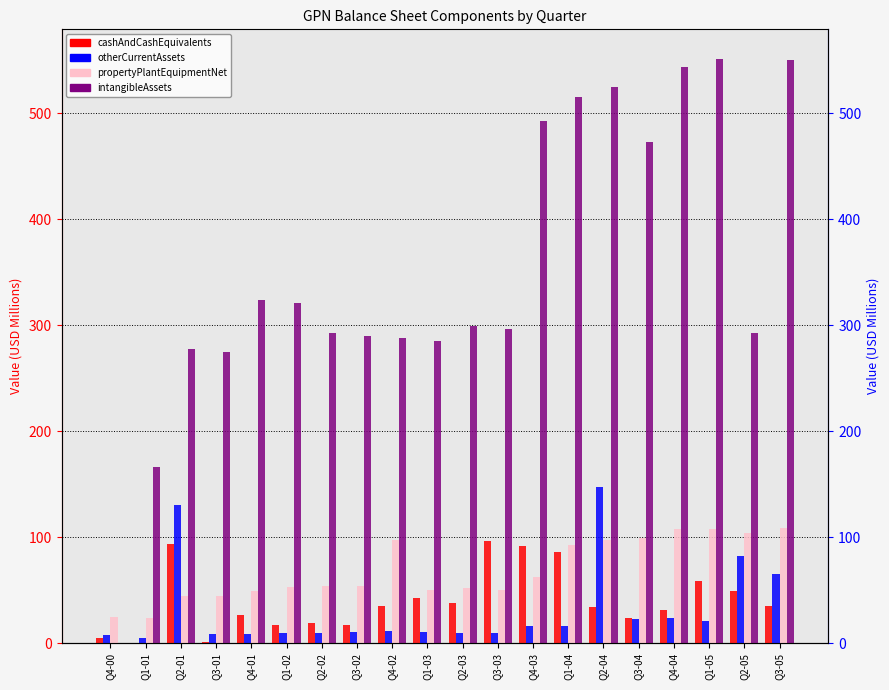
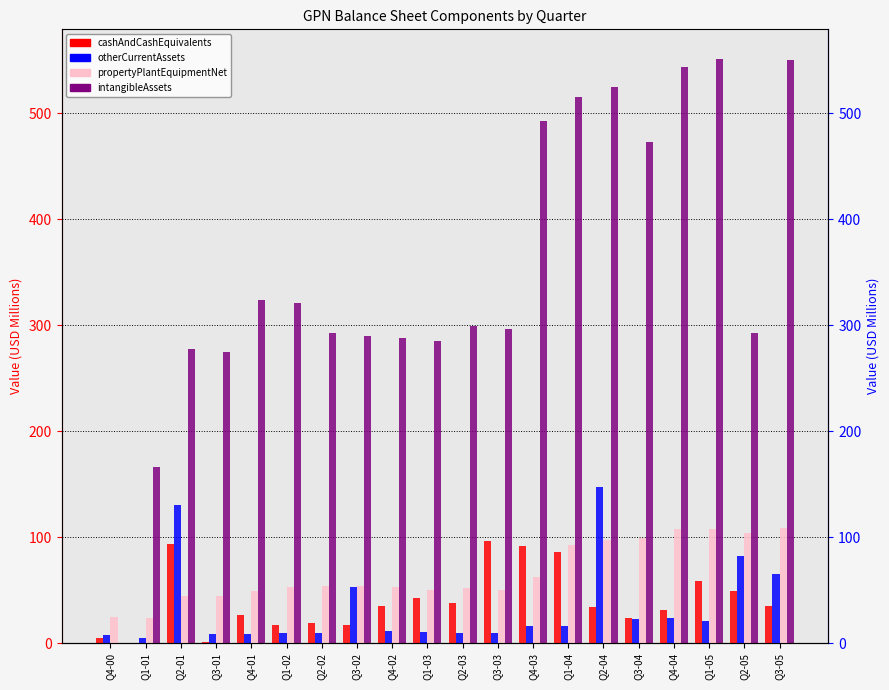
  {
    "cashAndCashEquivalents": {
      "Q4-00": 5,
      "Q2-01": 94,
      "Q4-01": 27,
      "Q1-02": 17,
      "Q2-02": 19,
      "Q3-02": 17,
      "Q4-02": 35,
      "Q1-03": 43,
      "Q2-03": 38,
      "Q3-03": 96,
      "Q4-03": 92,
      "Q1-04": 86,
      "Q2-04": 34,
      "Q3-04": 23,
      "Q4-04": 31,
      "Q1-05": 58,
      "Q2-05": 49,
      "Q3-05": 35
    },
    "otherCurrentAssets": {
      "Q4-00": 8,
      "Q1-01": 5,
      "Q2-01": 130,
      "Q3-01": 8,
      "Q4-01": 8,
      "Q1-02": 10,
      "Q2-02": 10,
-     "Q3-02": 11,
+     "Q3-02": 53,
      "Q4-02": 11,
      "Q1-03": 10,
      "Q2-03": 9,
      "Q3-03": 10,
      "Q4-03": 16,
      "Q1-04": 16,
      "Q2-04": 147,
      "Q3-04": 23,
      "Q4-04": 24,
      "Q1-05": 21,
      "Q2-05": 83,
      "Q3-05": 66
    },
    "propertyPlantEquipmentNet": {
      "Q4-00": 24,
      "Q1-01": 24,
      "Q2-01": 44,
      "Q3-01": 45,
      "Q4-01": 49,
      "Q1-02": 53,
      "Q2-02": 54,
      "Q3-02": 54,
-     "Q4-02": 97,
+     "Q4-02": 53,
      "Q1-03": 50,
      "Q2-03": 52,
      "Q3-03": 50,
      "Q4-03": 63,
      "Q1-04": 92,
      "Q2-04": 97,
      "Q3-04": 100,
      "Q4-04": 108,
      "Q1-05": 108,
      "Q2-05": 104,
      "Q3-05": 109
    },
    "intangibleAssets": {
      "Q4-00": 0,
      "Q1-01": 166,
      "Q2-01": 277,
      "Q3-01": 274,
      "Q4-01": 324,
      "Q1-02": 321,
      "Q2-02": 293,
      "Q3-02": 290,
      "Q4-02": 288,
      "Q1-03": 286,
      "Q2-03": 299,
      "Q3-03": 296,
      "Q4-03": 492,
      "Q1-04": 515,
      "Q2-04": 525,
      "Q3-04": 473,
      "Q4-04": 544,
      "Q1-05": 552,
      "Q2-05": 292,
      "Q3-05": 551
    }
  }
